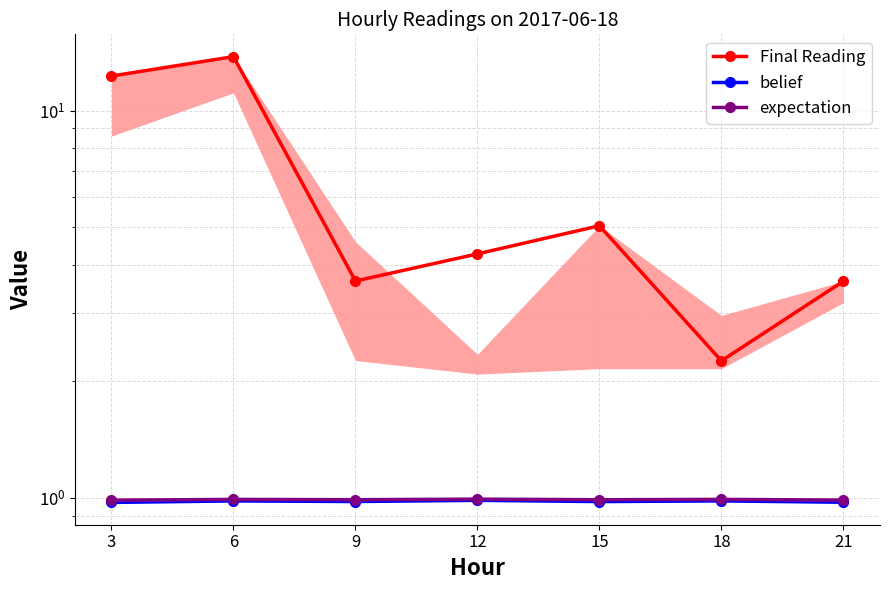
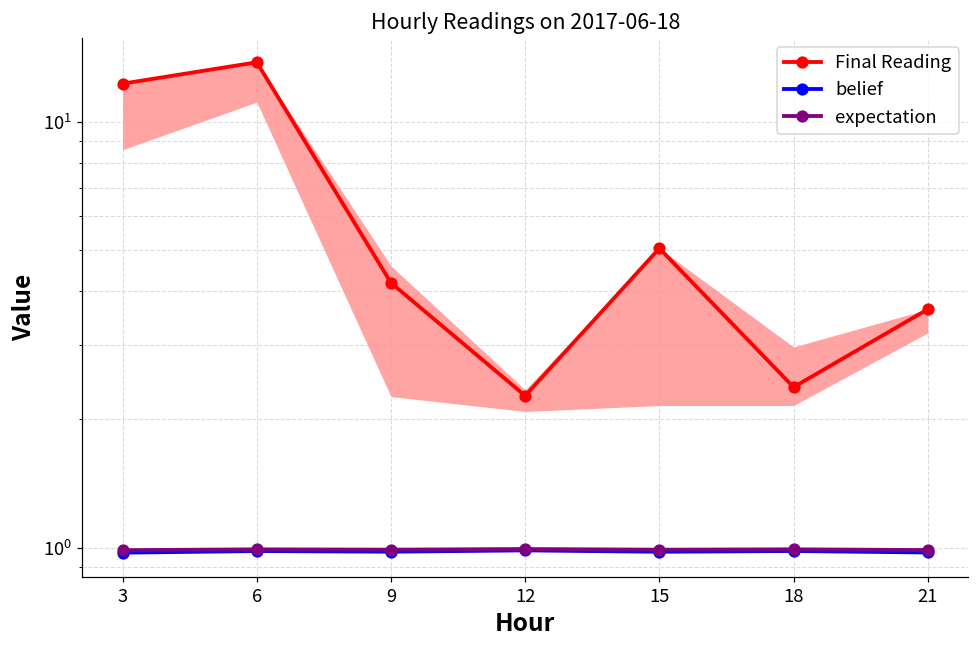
  {
    "Final Reading": {
-     "9": 3.6,
-     "12": 4.3,
-     "18": 2.3
+     "9": 4.2,
+     "12": 2.3,
+     "18": 2.4
    }
  }
